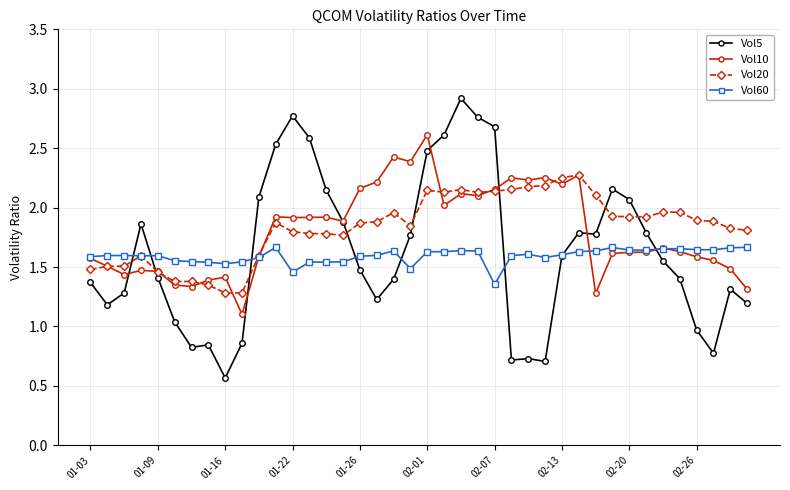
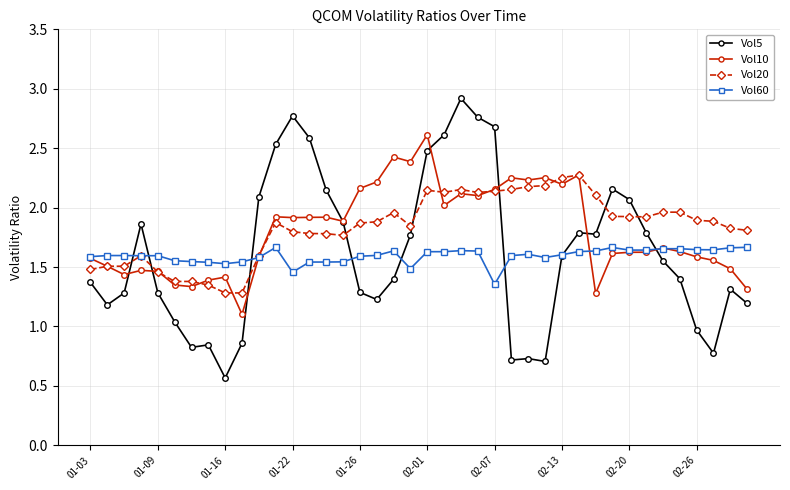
  {
    "Vol5": {
      "01-03": 1.37,
-     "01-09": 1.41,
+     "01-09": 1.28,
      "01-16": 0.57,
      "01-22": 2.77,
-     "01-26": 1.48,
+     "01-26": 1.29,
      "02-01": 2.48,
      "02-07": 2.68,
      "02-20": 2.07,
      "02-26": 0.97
    },
    "Vol60": {
      "01-09": 1.60,
      "01-16": 1.53,
      "01-22": 1.46,
      "01-26": 1.59,
      "02-01": 1.63,
      "02-07": 1.35,
      "02-26": 1.65
    }
  }
